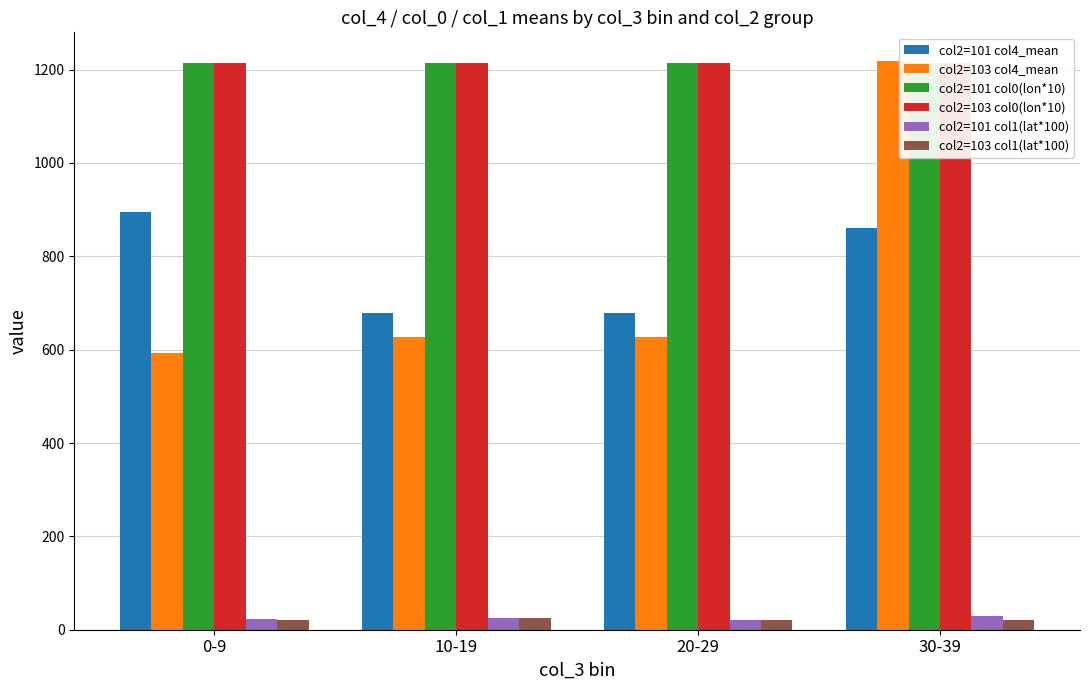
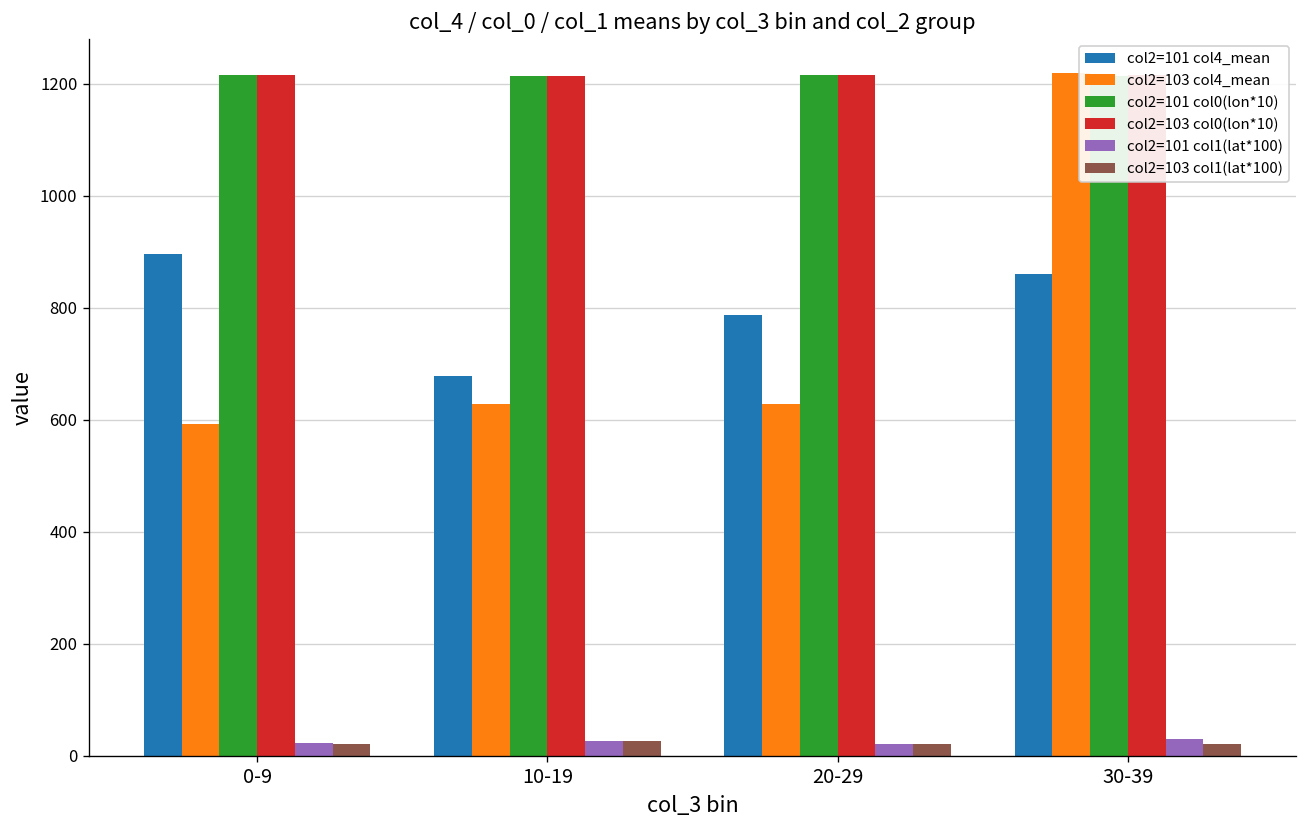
  {
    "col2=101 col4_mean": {
      "0-9": 900,
      "10-19": 680,
-     "20-29": 680,
+     "20-29": 790,
      "30-39": 860
    },
    "col2=103 col4_mean": {
      "0-9": 590,
      "10-19": 630,
      "20-29": 630,
      "30-39": 1220
    },
    "col2=101 col0(lon*10)": {
      "0-9": 1210,
      "10-19": 1210,
      "20-29": 1210
    },
    "col2=103 col0(lon*10)": {
      "0-9": 1210,
      "10-19": 1210,
      "20-29": 1210
    },
    "col2=101 col1(lat*100)": {
      "0-9": 20,
      "10-19": 30,
      "20-29": 20,
      "30-39": 30
    },
    "col2=103 col1(lat*100)": {
      "0-9": 20,
      "10-19": 30,
      "20-29": 20,
      "30-39": 20
    }
  }
